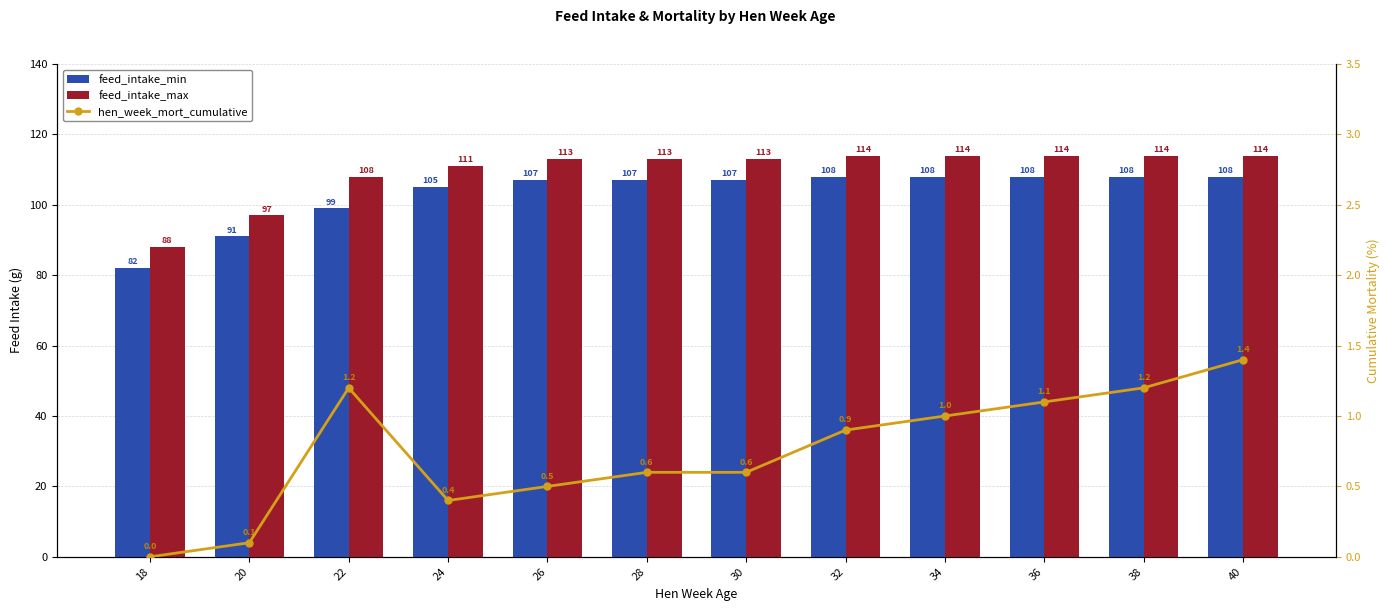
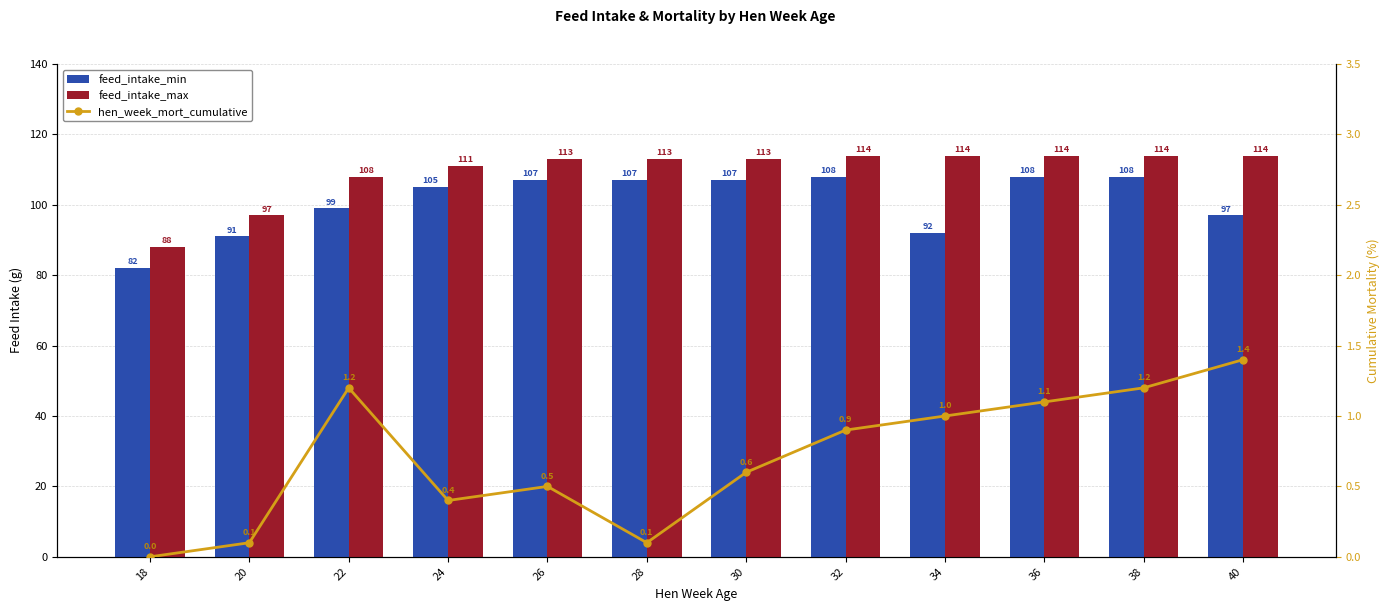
  {
    "feed_intake_min": {
      "18": 82,
      "20": 91,
      "22": 99,
      "24": 105,
      "26": 107,
      "28": 107,
      "30": 107,
      "32": 108,
-     "34": 108,
+     "34": 92,
      "36": 108,
      "38": 108,
-     "40": 108
+     "40": 97
    },
    "feed_intake_max": {
      "18": 88,
      "20": 97,
      "22": 108,
      "24": 111,
      "26": 113,
      "28": 113,
      "30": 113,
      "32": 114,
      "34": 114,
      "36": 114,
      "38": 114,
      "40": 114
    },
    "hen_week_mort_cumulative": {
      "18": 0.0,
      "20": 0.1,
      "22": 1.2,
      "24": 0.4,
      "26": 0.5,
-     "28": 0.6,
+     "28": 0.1,
      "30": 0.6,
      "32": 0.9,
      "34": 1.0,
      "36": 1.1,
      "38": 1.2,
      "40": 1.4
    }
  }
